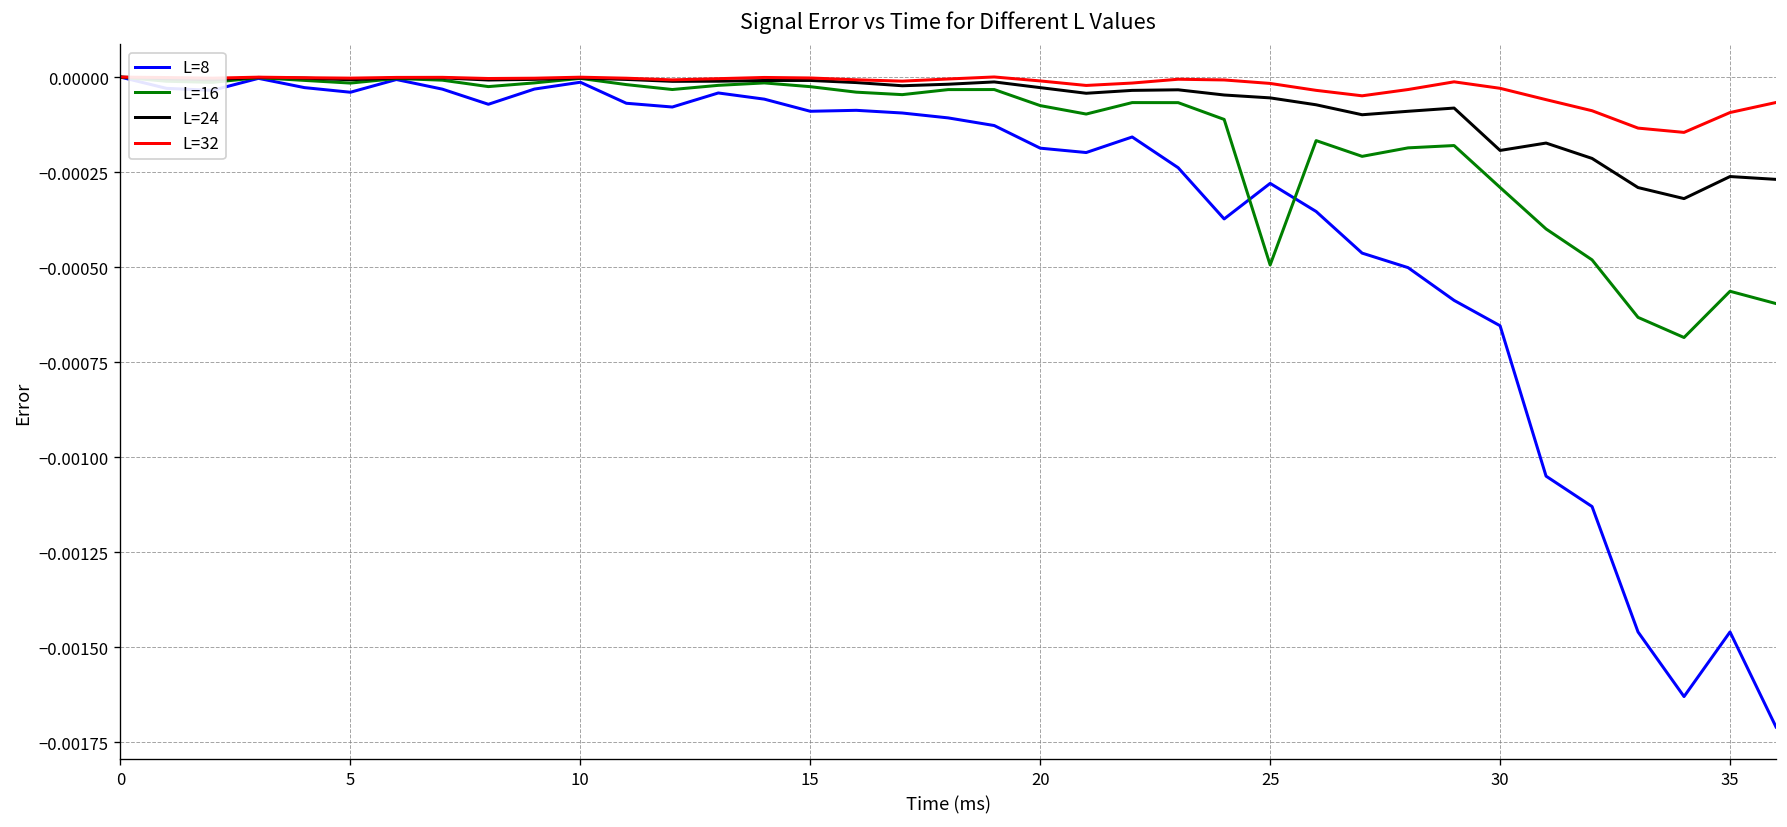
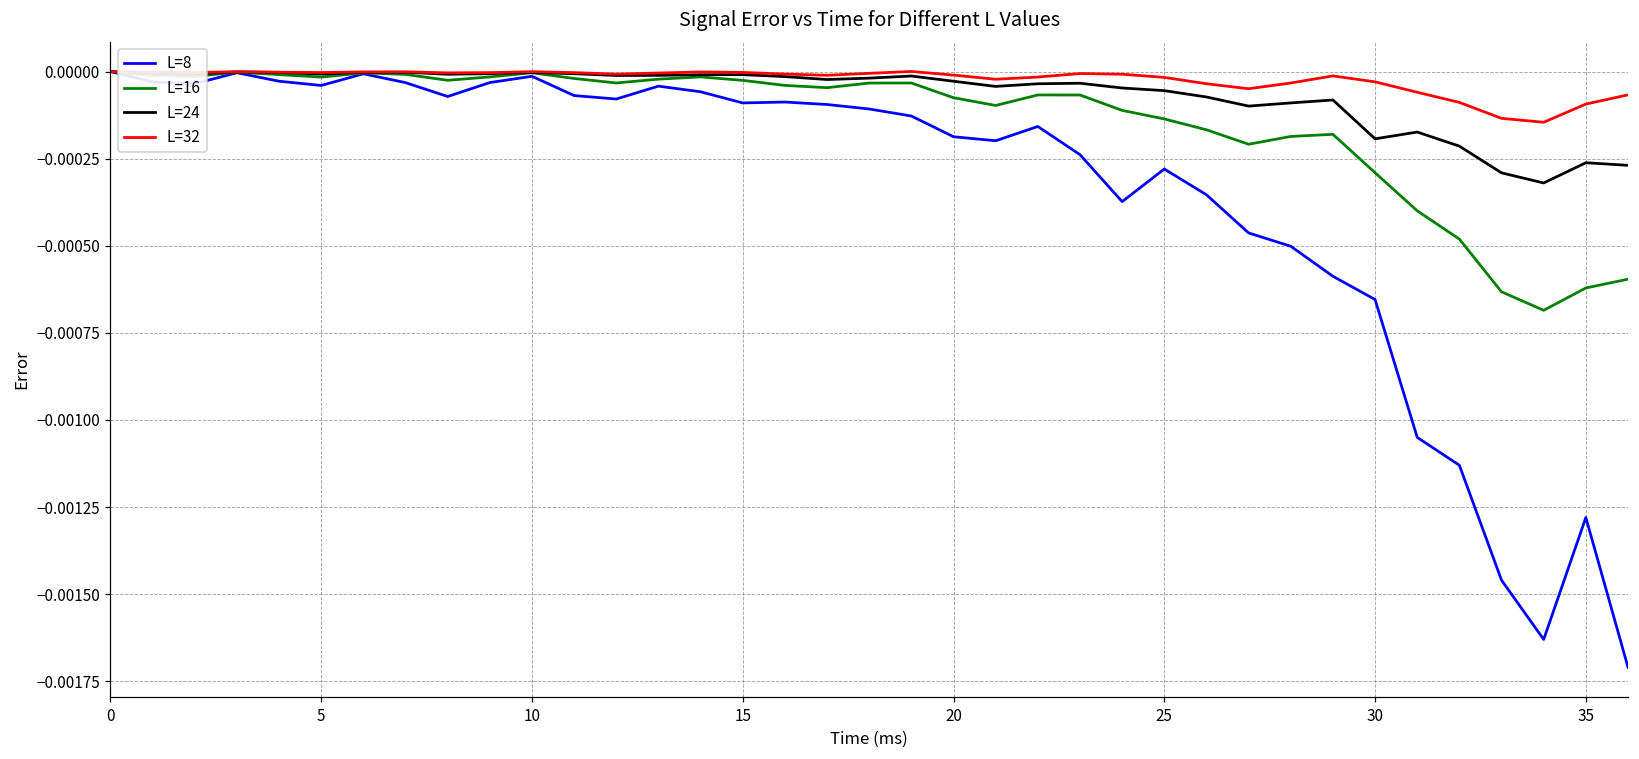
  {
    "L=8": {
      "5": -0.00004,
      "10": -0.00001,
      "15": -0.00009,
      "20": -0.00019,
      "25": -0.00028,
      "30": -0.00065,
-     "35": -0.00146
+     "35": -0.00128
    },
    "L=16": {
      "5": -0.00002,
      "15": -0.00003,
      "20": -0.00008,
-     "25": -0.00049,
+     "25": -0.00014,
      "30": -0.00029,
-     "35": -0.00056
+     "35": -0.00062
    },
    "L=24": {
      "20": -0.00003,
      "25": -0.00005,
      "30": -0.00019,
      "35": -0.00026
    },
    "L=32": {
      "20": -0.00001,
      "25": -0.00002,
      "30": -0.00003,
      "35": -0.00009
    }
  }
